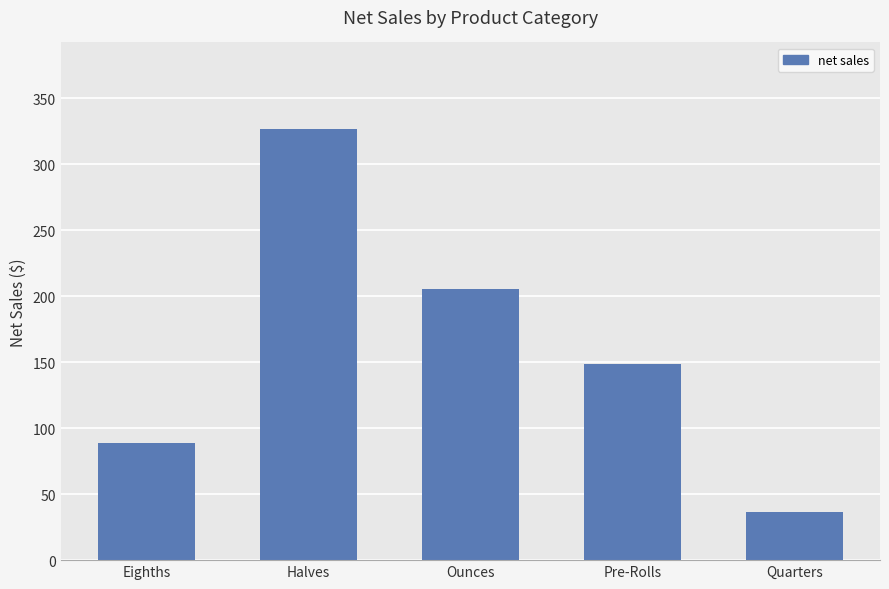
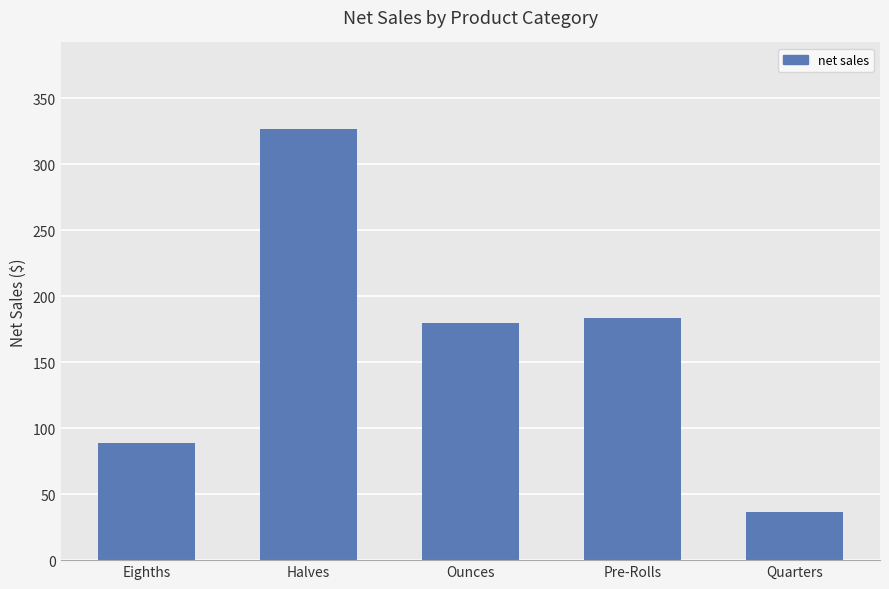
  {
    "Eighths": 89,
    "Halves": 327,
-   "Ounces": 206,
-   "Pre-Rolls": 149,
+   "Ounces": 180,
+   "Pre-Rolls": 183,
    "Quarters": 37
  }
